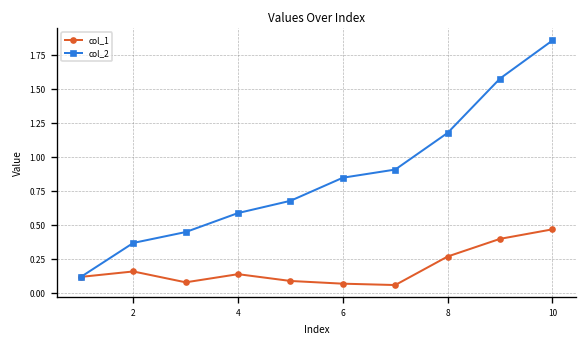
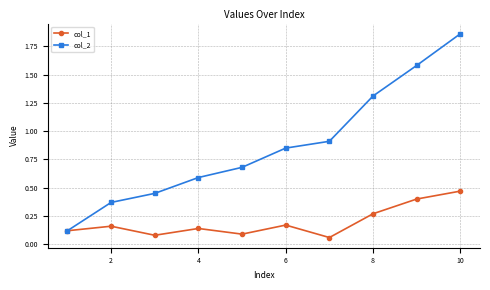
  {
    "col_1": {
      "2": 0.16,
      "4": 0.14,
-     "6": 0.07,
+     "6": 0.17,
      "8": 0.27,
      "10": 0.47
    },
    "col_2": {
      "2": 0.37,
      "4": 0.59,
      "6": 0.85,
-     "8": 1.18,
+     "8": 1.31,
      "10": 1.86
    }
  }
